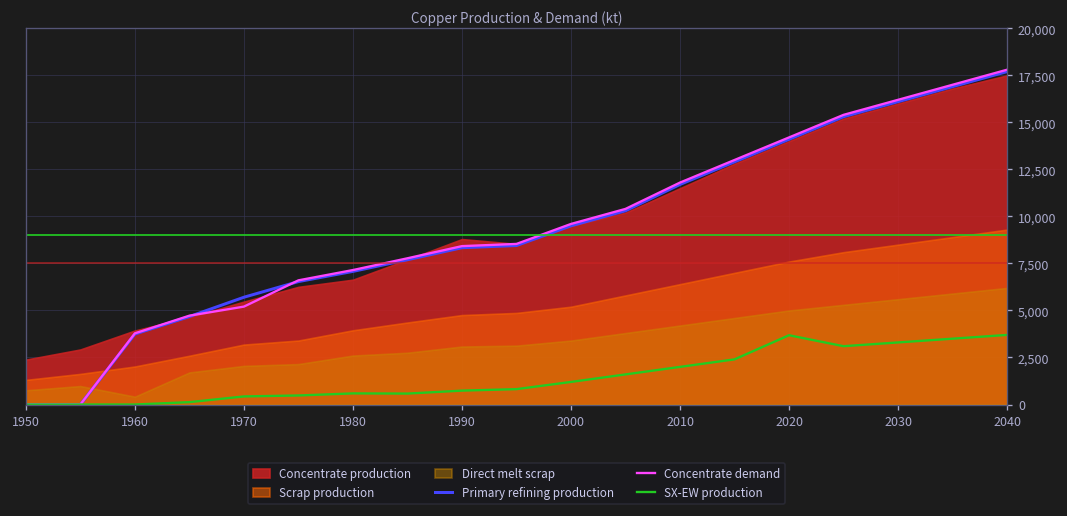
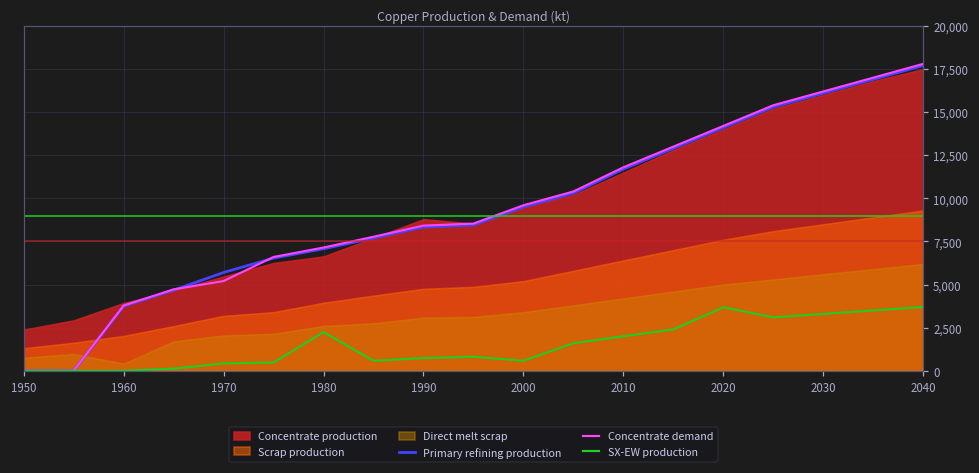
  {
    "Primary refining production": {
      "1970": "5,700"
    },
    "Concentrate demand": {
      "1970": "5,200"
    },
    "SX-EW production": {
      "1960": "0",
      "1970": "400",
-     "1980": "600",
+     "1980": "2,200",
      "1990": "700",
-     "2000": "1,200",
+     "2000": "600",
      "2010": "2,000",
      "2020": "3,700",
      "2030": "3,300",
      "2040": "3,700"
    }
  }
